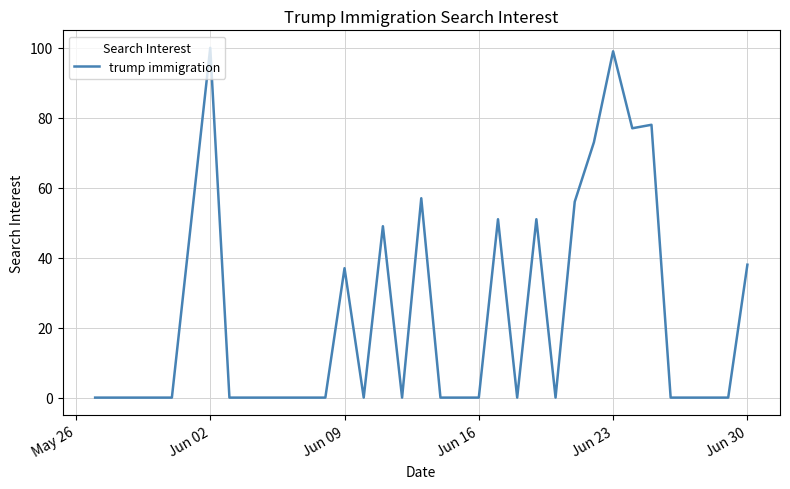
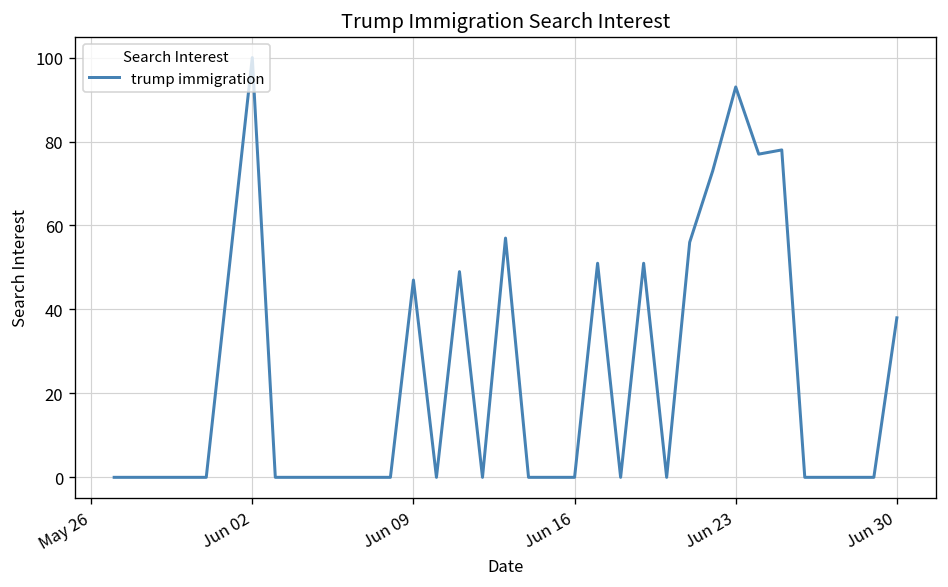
  {
-   "Jun 09": 37,
+   "Jun 09": 47,
    "Jun 16": 0,
-   "Jun 23": 99,
+   "Jun 23": 93,
    "Jun 30": 38
  }
